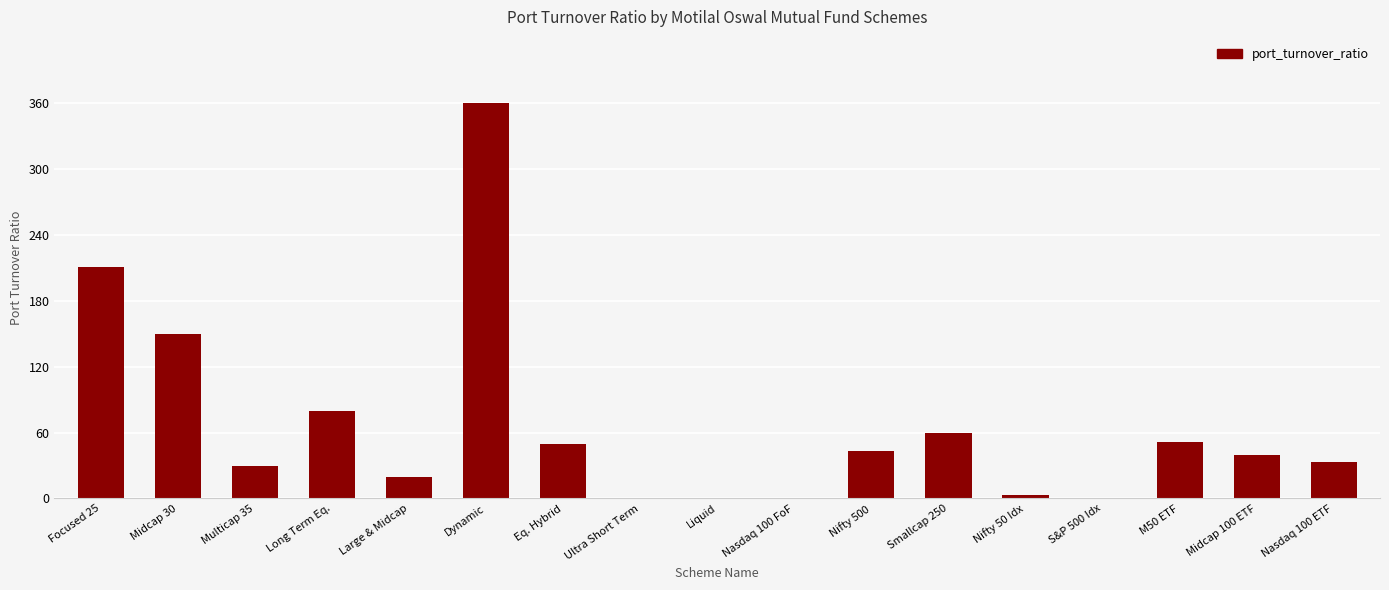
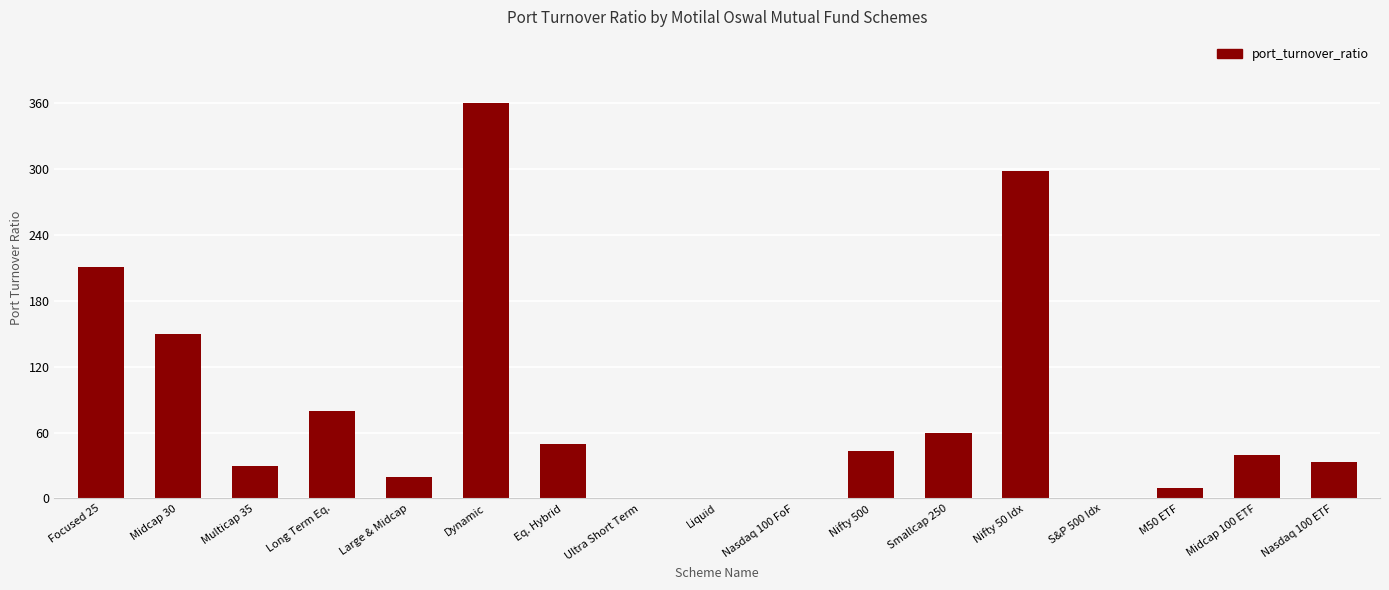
  {
    "Focused 25": 211,
    "Midcap 30": 150,
    "Multicap 35": 30,
    "Long Term Eq.": 80,
    "Large & Midcap": 20,
    "Dynamic": 360,
    "Eq. Hybrid": 50,
    "Ultra Short Term": 0,
    "Liquid": 0,
    "Nasdaq 100 FoF": 0,
    "Nifty 500": 43,
    "Smallcap 250": 60,
-   "Nifty 50 Idx": 3,
+   "Nifty 50 Idx": 298,
    "S&P 500 Idx": 0,
-   "M50 ETF": 51,
+   "M50 ETF": 10,
    "Midcap 100 ETF": 40,
    "Nasdaq 100 ETF": 33
  }
